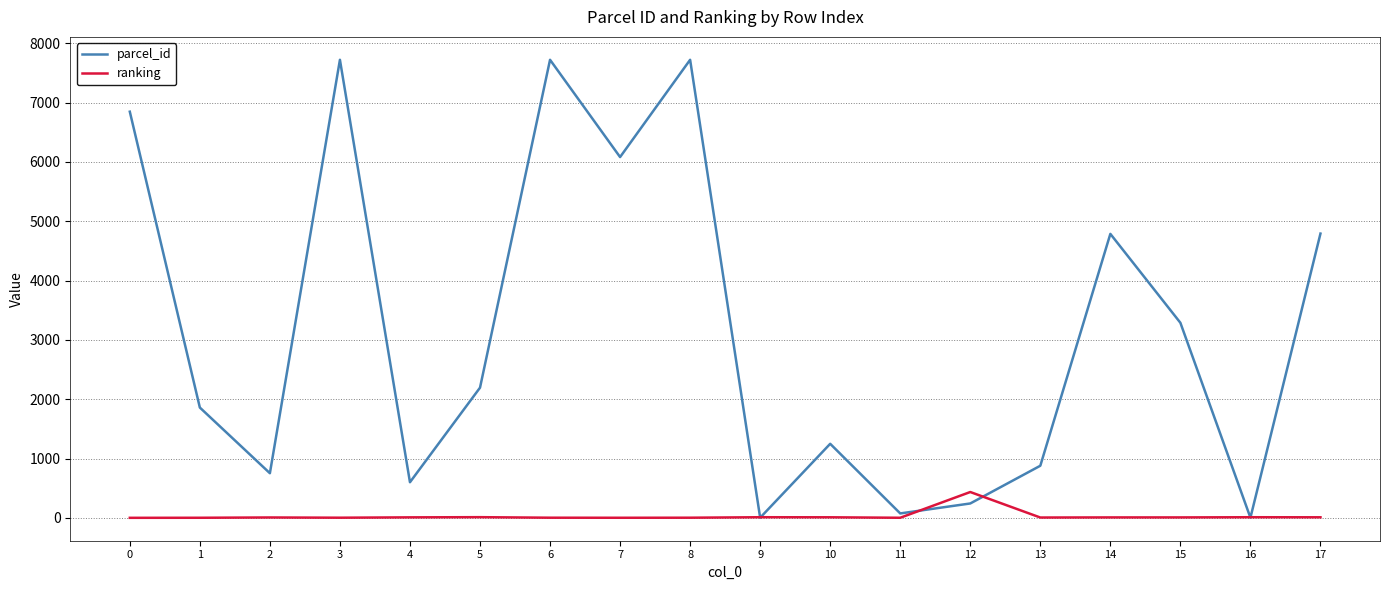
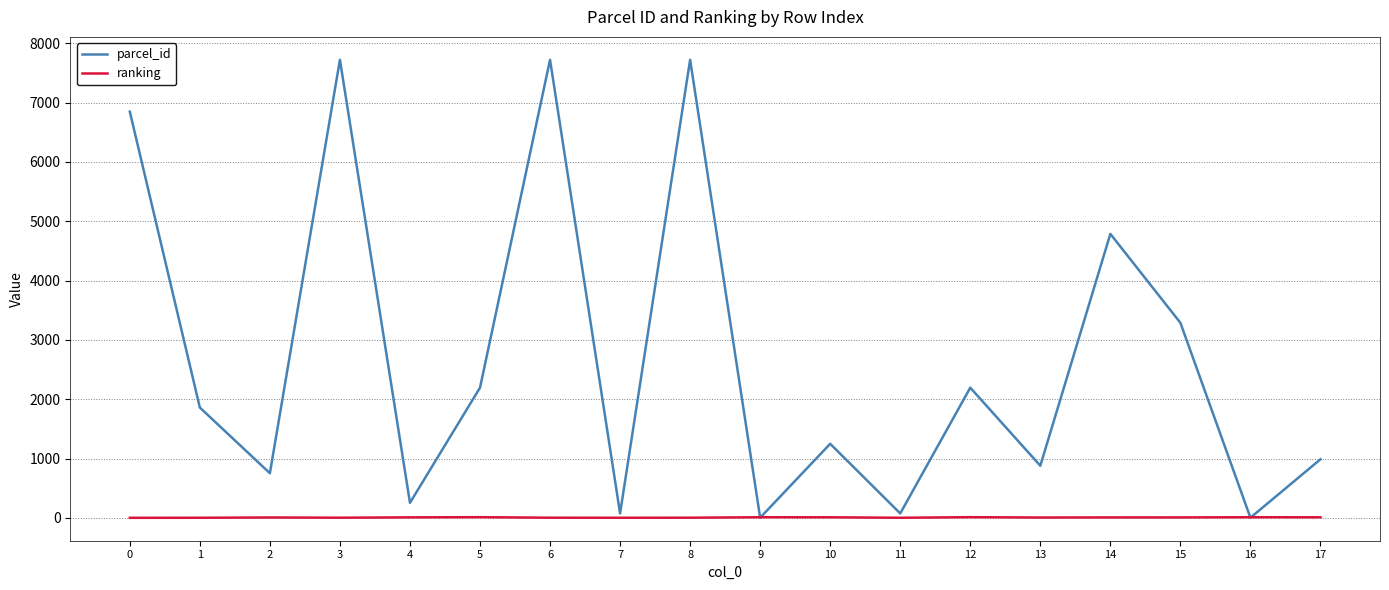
  {
    "parcel_id": {
      "0": 6800,
      "1": 1900,
      "2": 800,
      "3": 7700,
-     "4": 600,
+     "4": 300,
      "5": 2200,
      "6": 7700,
-     "7": 6100,
+     "7": 100,
      "8": 7700,
      "10": 1200,
      "11": 100,
-     "12": 200,
+     "12": 2200,
      "13": 900,
      "14": 4800,
      "15": 3300,
-     "17": 4800
+     "17": 1000
    },
    "ranking": {
      "0": 0,
      "1": 0,
      "2": 0,
      "3": 0,
      "4": 0,
      "5": 0,
      "6": 0,
      "7": 0,
      "8": 0,
      "10": 0,
      "11": 0,
-     "12": 400,
+     "12": 0,
      "13": 0,
      "14": 0,
      "15": 0,
      "17": 0
    }
  }
